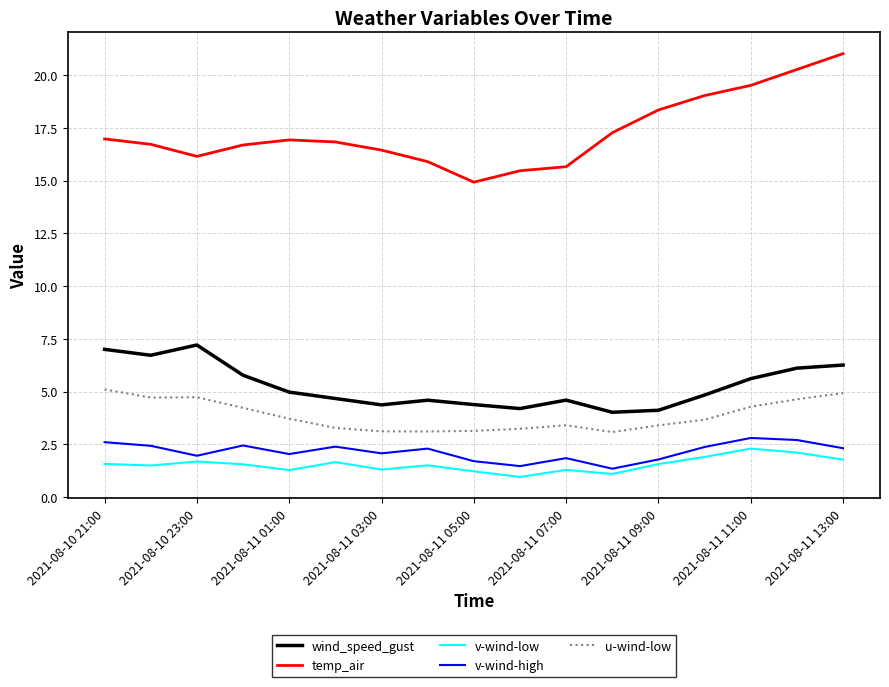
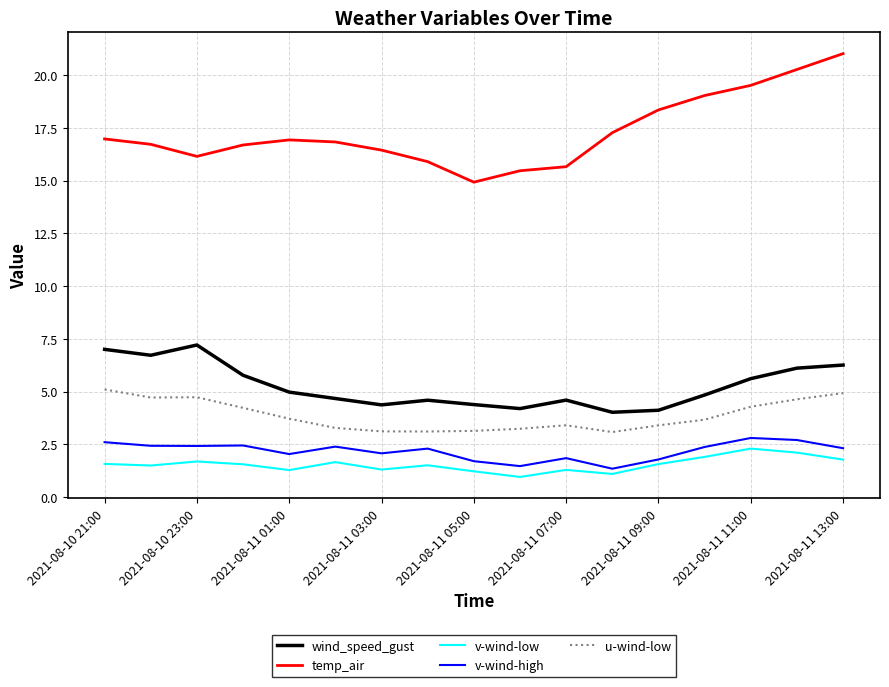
  {
    "wind_speed_gust": {
      "2021-08-10 21:00": 7.0,
      "2021-08-10 23:00": 7.2,
      "2021-08-11 01:00": 5.0,
      "2021-08-11 03:00": 4.4,
      "2021-08-11 05:00": 4.4,
      "2021-08-11 07:00": 4.6,
      "2021-08-11 09:00": 4.1,
      "2021-08-11 11:00": 5.6,
      "2021-08-11 13:00": 6.3
    },
    "temp_air": {
      "2021-08-10 21:00": 17.0,
      "2021-08-10 23:00": 16.1,
      "2021-08-11 01:00": 16.9,
      "2021-08-11 03:00": 16.4,
      "2021-08-11 05:00": 14.9,
      "2021-08-11 07:00": 15.7,
      "2021-08-11 09:00": 18.3,
      "2021-08-11 11:00": 19.5,
      "2021-08-11 13:00": 21.0
    },
    "v-wind-low": {
      "2021-08-10 21:00": 1.6,
      "2021-08-10 23:00": 1.7,
      "2021-08-11 01:00": 1.3,
      "2021-08-11 03:00": 1.3,
      "2021-08-11 05:00": 1.2,
      "2021-08-11 07:00": 1.3,
      "2021-08-11 09:00": 1.6,
      "2021-08-11 11:00": 2.3,
      "2021-08-11 13:00": 1.8
    },
    "v-wind-high": {
      "2021-08-10 21:00": 2.6,
-     "2021-08-10 23:00": 2.0,
+     "2021-08-10 23:00": 2.4,
      "2021-08-11 01:00": 2.0,
      "2021-08-11 03:00": 2.1,
      "2021-08-11 05:00": 1.7,
      "2021-08-11 07:00": 1.8,
      "2021-08-11 09:00": 1.8,
      "2021-08-11 11:00": 2.8,
      "2021-08-11 13:00": 2.3
    },
    "u-wind-low": {
      "2021-08-10 21:00": 5.1,
      "2021-08-10 23:00": 4.7,
      "2021-08-11 01:00": 3.7,
      "2021-08-11 03:00": 3.1,
      "2021-08-11 05:00": 3.1,
      "2021-08-11 07:00": 3.4,
      "2021-08-11 09:00": 3.4,
      "2021-08-11 11:00": 4.3,
      "2021-08-11 13:00": 4.9
    }
  }
